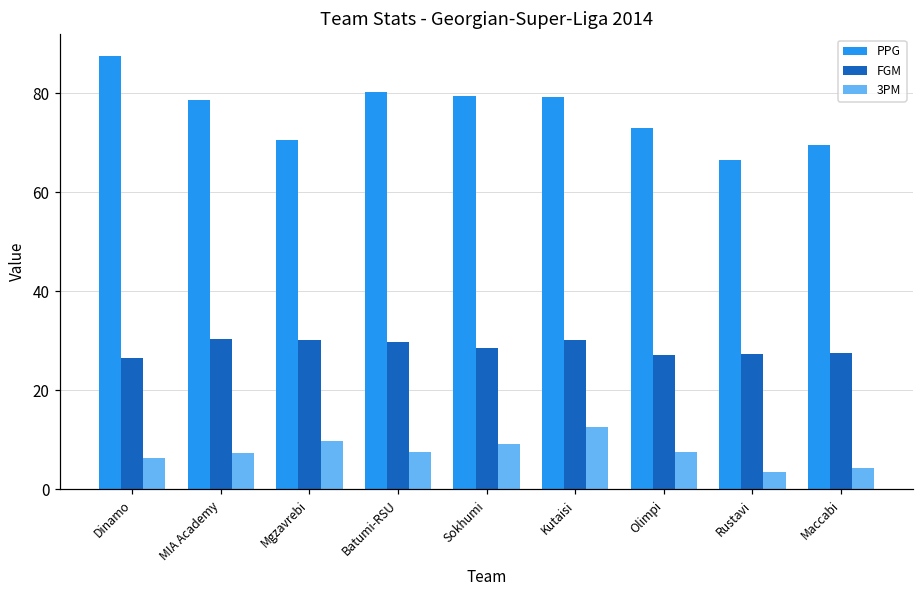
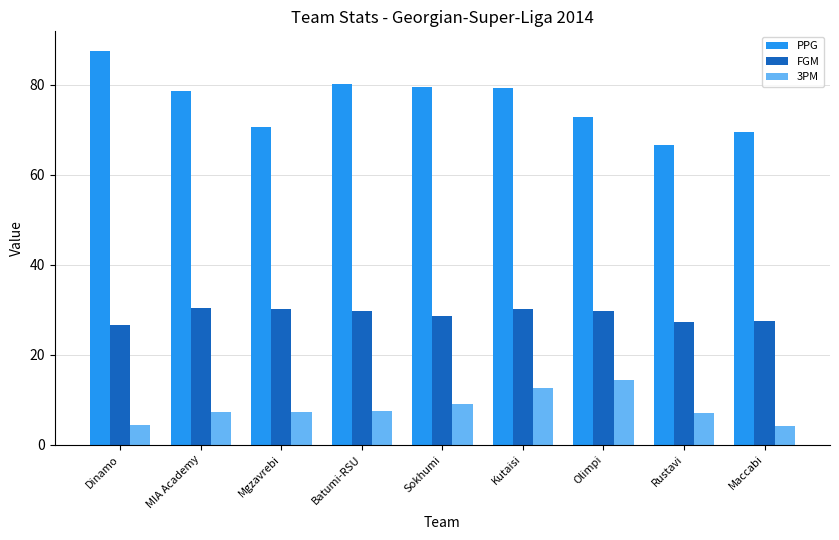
  {
    "PPG": {
      "Dinamo": 88,
      "MIA Academy": 79,
      "Mgzavrebi": 71,
      "Batumi-RSU": 80,
      "Sokhumi": 80,
      "Kutaisi": 79,
      "Olimpi": 73,
      "Rustavi": 67,
      "Maccabi": 70
    },
    "FGM": {
      "Dinamo": 27,
      "MIA Academy": 30,
      "Mgzavrebi": 30,
      "Batumi-RSU": 30,
      "Sokhumi": 29,
      "Kutaisi": 30,
-     "Olimpi": 27,
+     "Olimpi": 30,
      "Rustavi": 27,
      "Maccabi": 28
    },
    "3PM": {
-     "Dinamo": 6,
+     "Dinamo": 4,
      "MIA Academy": 7,
-     "Mgzavrebi": 10,
+     "Mgzavrebi": 7,
      "Batumi-RSU": 8,
      "Sokhumi": 9,
      "Kutaisi": 13,
-     "Olimpi": 7,
-     "Rustavi": 4,
+     "Olimpi": 14,
+     "Rustavi": 7,
      "Maccabi": 4
    }
  }
